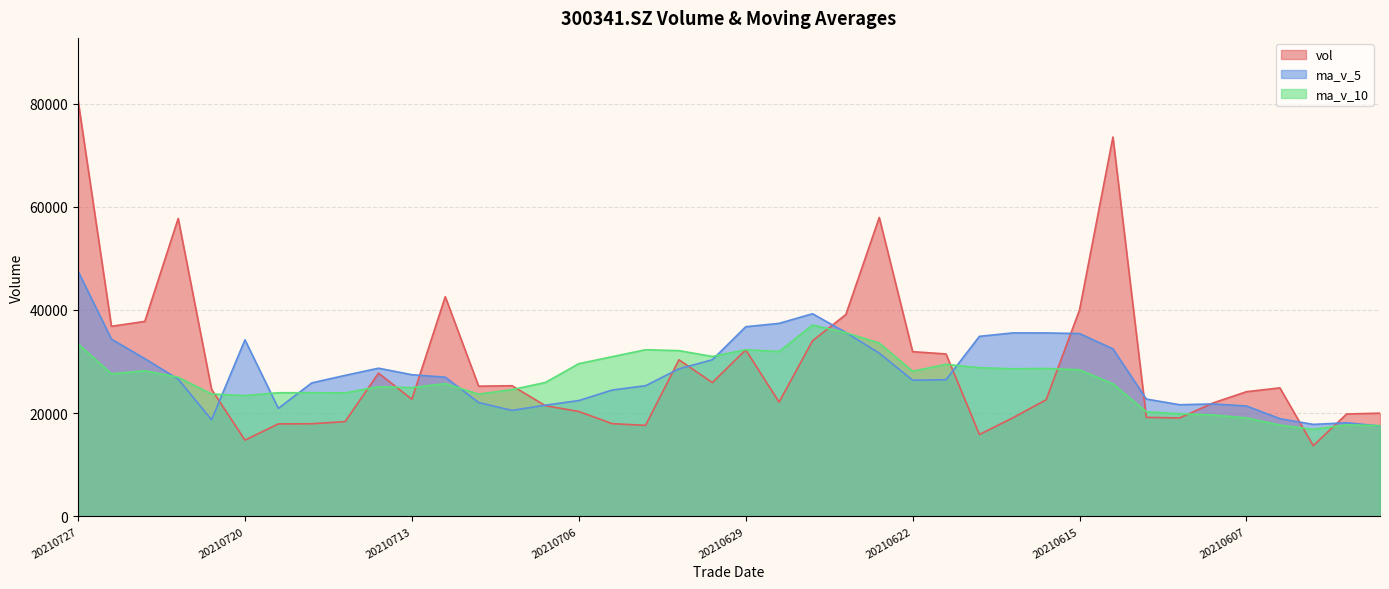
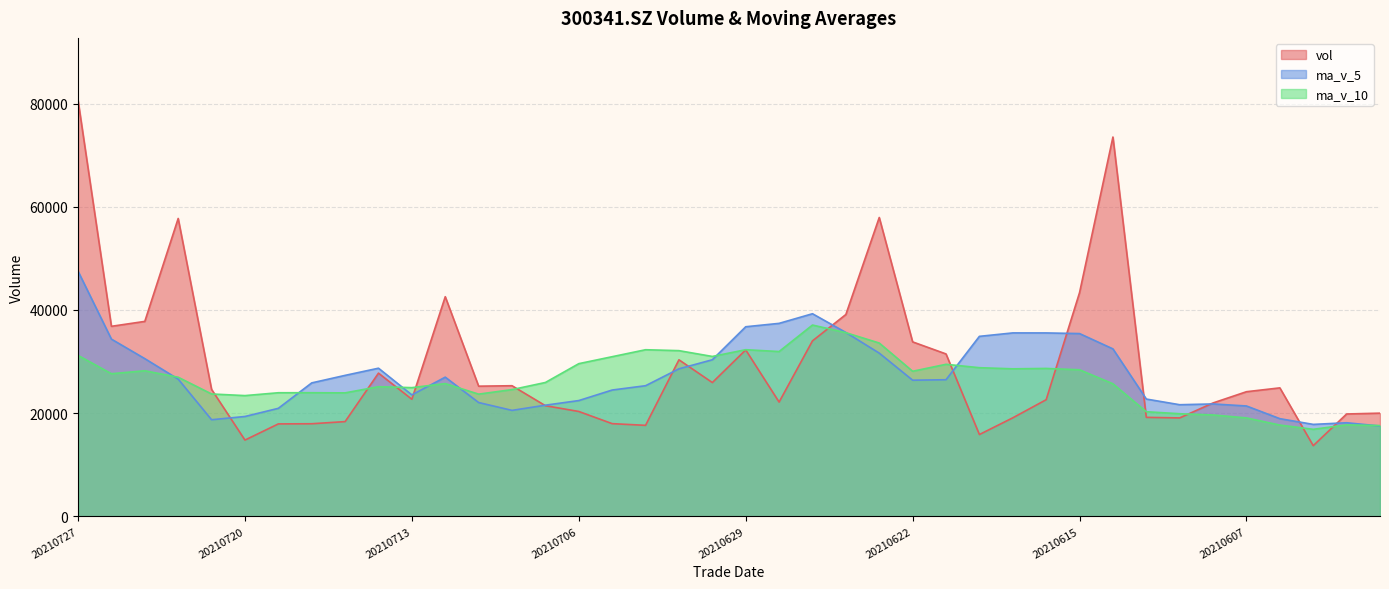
  {
    "vol": {
      "20210727": 81000,
      "20210720": 15000,
      "20210713": 23000,
      "20210706": 20000,
-     "20210622": 32000,
-     "20210615": 40000,
+     "20210622": 34000,
+     "20210615": 43000,
      "20210607": 24000
    },
    "ma_v_5": {
      "20210727": 48000,
-     "20210720": 34000,
-     "20210713": 27000,
+     "20210720": 19000,
+     "20210713": 24000,
      "20210706": 22000,
      "20210629": 37000,
      "20210622": 26000,
      "20210615": 35000,
      "20210607": 21000
    },
    "ma_v_10": {
-     "20210727": 33000,
+     "20210727": 31000,
      "20210720": 23000,
      "20210713": 25000,
      "20210706": 30000,
      "20210622": 28000,
      "20210615": 28000,
      "20210607": 19000
    }
  }
